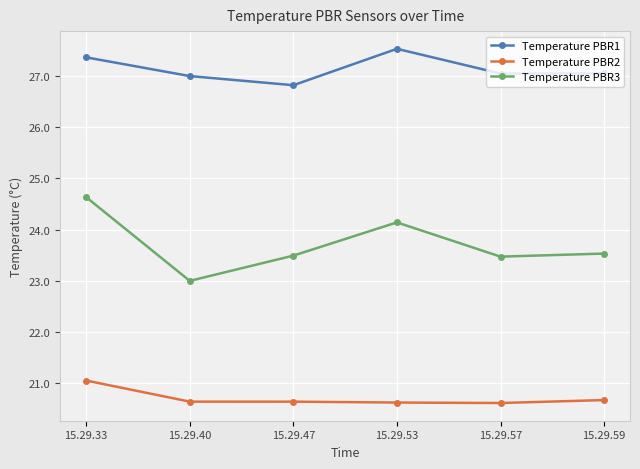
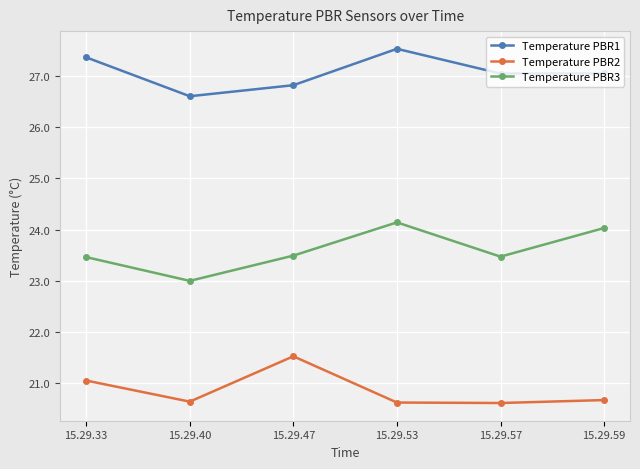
  {
    "Temperature PBR1": {
      "15.29.33": 27.4,
-     "15.29.40": 27.0,
+     "15.29.40": 26.6,
      "15.29.47": 26.8,
      "15.29.53": 27.5
    },
    "Temperature PBR2": {
      "15.29.33": 21.0,
      "15.29.40": 20.6,
-     "15.29.47": 20.6,
+     "15.29.47": 21.5,
      "15.29.53": 20.6,
      "15.29.57": 20.6,
      "15.29.59": 20.7
    },
    "Temperature PBR3": {
-     "15.29.33": 24.6,
+     "15.29.33": 23.5,
      "15.29.40": 23.0,
      "15.29.47": 23.5,
      "15.29.53": 24.1,
      "15.29.57": 23.5,
-     "15.29.59": 23.5
+     "15.29.59": 24.0
    }
  }
